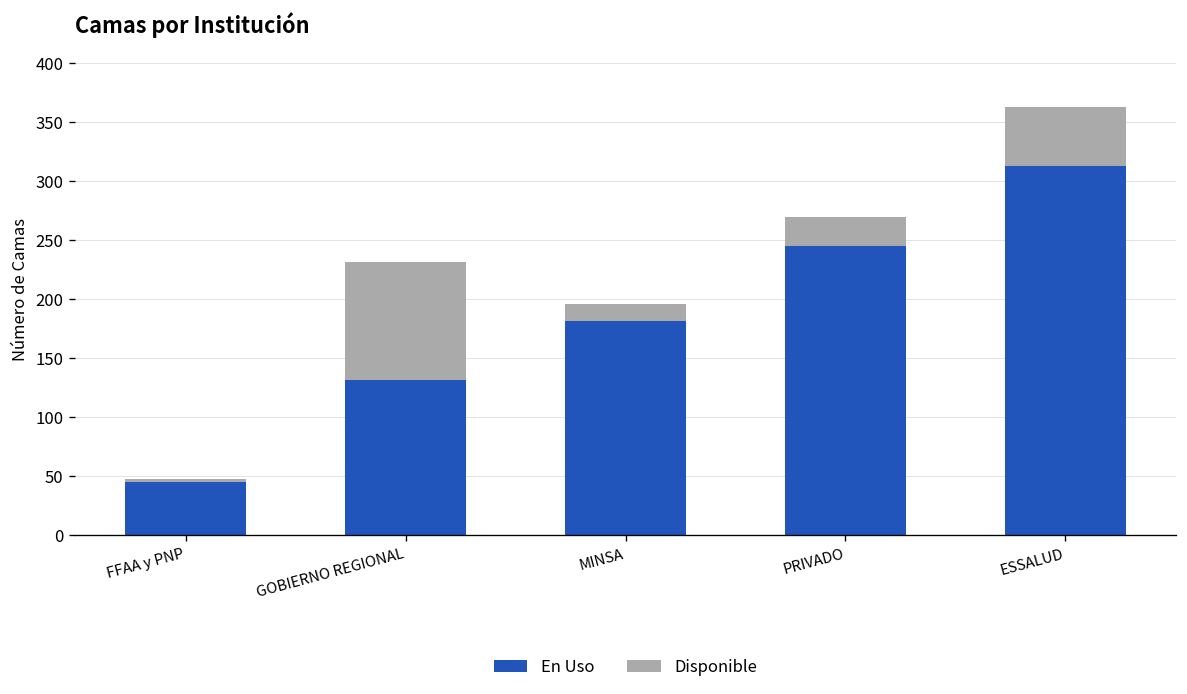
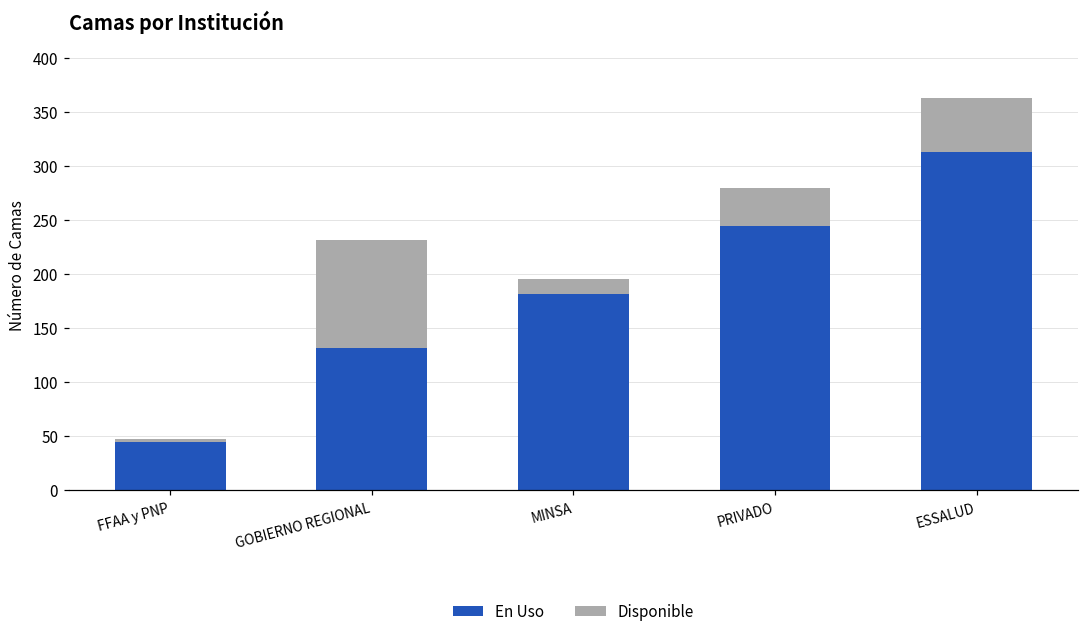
  {
    "En Uso": {
      "FFAA y PNP": 50,
      "GOBIERNO REGIONAL": 130,
      "MINSA": 180,
      "PRIVADO": 250,
      "ESSALUD": 310
    },
    "Disponible": {
      "FFAA y PNP": 0,
      "GOBIERNO REGIONAL": 100,
      "MINSA": 10,
-     "PRIVADO": 30,
+     "PRIVADO": 40,
      "ESSALUD": 50
    }
  }
